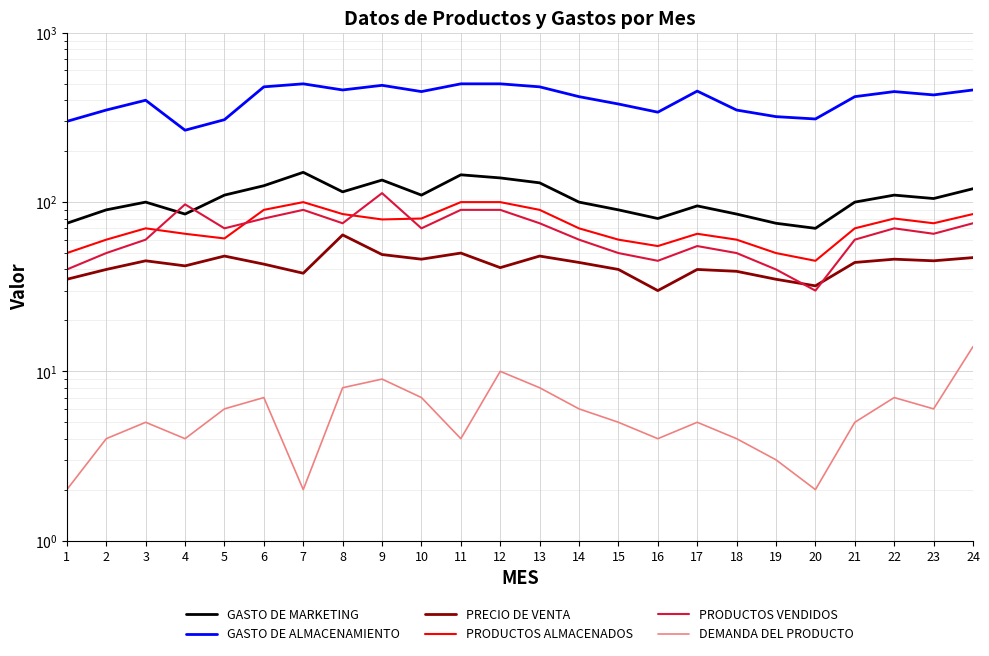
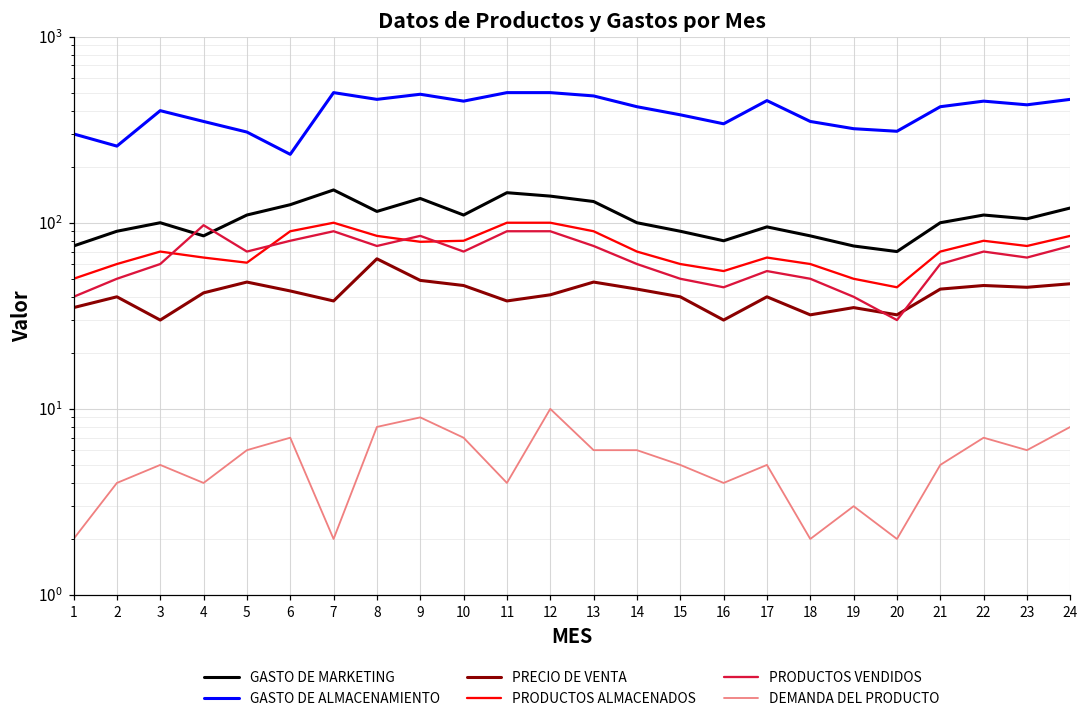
  {
    "GASTO DE MARKETING": {
      "1": 80,
      "2": 90,
      "3": 100,
      "4": 90,
      "5": 110,
      "6": 130,
      "7": 150,
      "8": 120,
      "9": 140,
      "10": 110,
      "11": 150,
      "12": 140,
      "13": 130,
      "14": 100,
      "15": 90,
      "16": 80,
      "17": 100,
      "18": 90,
      "19": 80,
      "20": 70,
      "21": 100,
      "22": 110,
      "23": 110,
      "24": 120
    },
    "GASTO DE ALMACENAMIENTO": {
      "1": 300,
-     "2": 350,
+     "2": 260,
      "3": 400,
-     "4": 270,
+     "4": 350,
      "5": 310,
-     "6": 480,
+     "6": 230,
      "7": 500,
      "8": 460,
      "9": 490,
      "10": 450,
      "11": 500,
      "12": 500,
      "13": 480,
      "14": 420,
      "15": 380,
      "16": 340,
      "17": 450,
      "18": 350,
      "19": 320,
      "20": 310,
      "21": 420,
      "22": 450,
      "23": 430,
      "24": 460
    },
    "PRECIO DE VENTA": {
      "1": 35,
      "2": 40,
-     "3": 45,
+     "3": 30,
      "4": 42,
      "5": 48,
      "6": 43,
      "7": 38,
      "8": 64,
      "9": 49,
      "10": 46,
-     "11": 50,
+     "11": 38,
      "12": 41,
      "13": 48,
      "14": 44,
      "15": 40,
      "16": 30,
      "17": 40,
-     "18": 39,
+     "18": 32,
      "19": 35,
      "20": 32,
      "21": 44,
      "22": 46,
      "23": 45,
      "24": 47
    },
    "PRODUCTOS ALMACENADOS": {
      "1": 50,
      "2": 60,
      "3": 70,
      "4": 65,
      "5": 61,
      "6": 90,
      "7": 100,
      "8": 90,
      "9": 80,
      "10": 80,
      "11": 100,
      "12": 100,
      "13": 90,
      "14": 70,
      "15": 60,
      "16": 55,
      "17": 65,
      "18": 60,
      "19": 50,
      "20": 45,
      "21": 70,
      "22": 80,
      "23": 80,
      "24": 90
    },
    "PRODUCTOS VENDIDOS": {
      "1": 40,
      "2": 50,
      "3": 60,
      "4": 100,
      "5": 70,
      "6": 80,
      "7": 90,
      "8": 80,
-     "9": 110,
+     "9": 90,
      "10": 70,
      "11": 90,
      "12": 90,
      "13": 80,
      "14": 60,
      "15": 50,
      "16": 45,
      "17": 55,
      "18": 50,
      "19": 40,
      "20": 30,
      "21": 60,
      "22": 70,
      "23": 65,
      "24": 80
    },
    "DEMANDA DEL PRODUCTO": {
      "1": 2,
      "2": 4,
      "3": 5,
      "4": 4,
      "5": 6,
      "6": 7,
      "7": 2,
      "8": 8,
      "9": 9,
      "10": 7,
      "11": 4,
      "12": 10,
-     "13": 8,
+     "13": 6,
      "14": 6,
      "15": 5,
      "16": 4,
      "17": 5,
-     "18": 4,
+     "18": 2,
      "19": 3,
      "20": 2,
      "21": 5,
      "22": 7,
      "23": 6,
-     "24": 14
+     "24": 8
    }
  }
